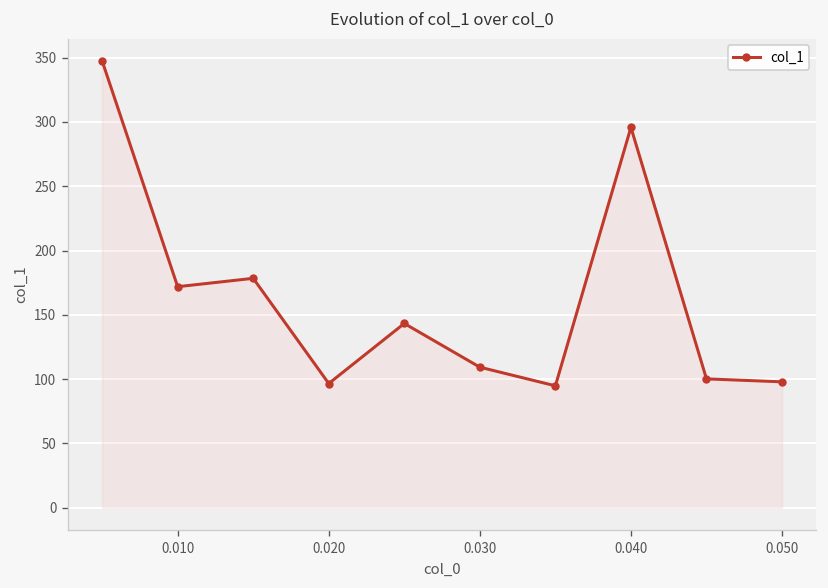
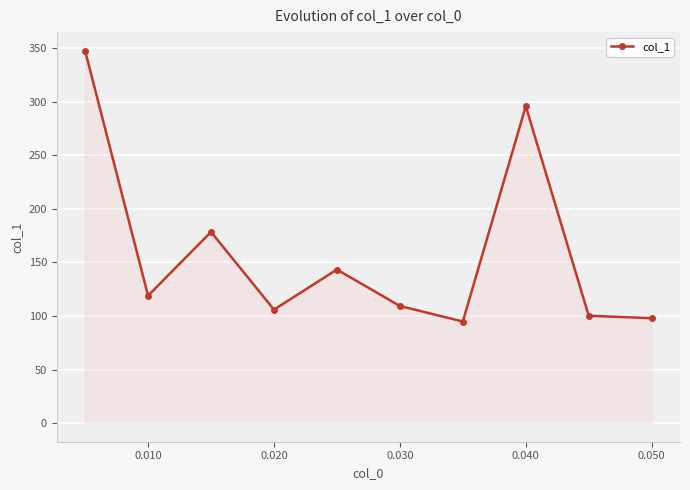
  {
-   "0.010": 172,
-   "0.020": 97,
+   "0.010": 119,
+   "0.020": 106,
    "0.030": 109,
    "0.040": 296,
    "0.050": 98
  }
